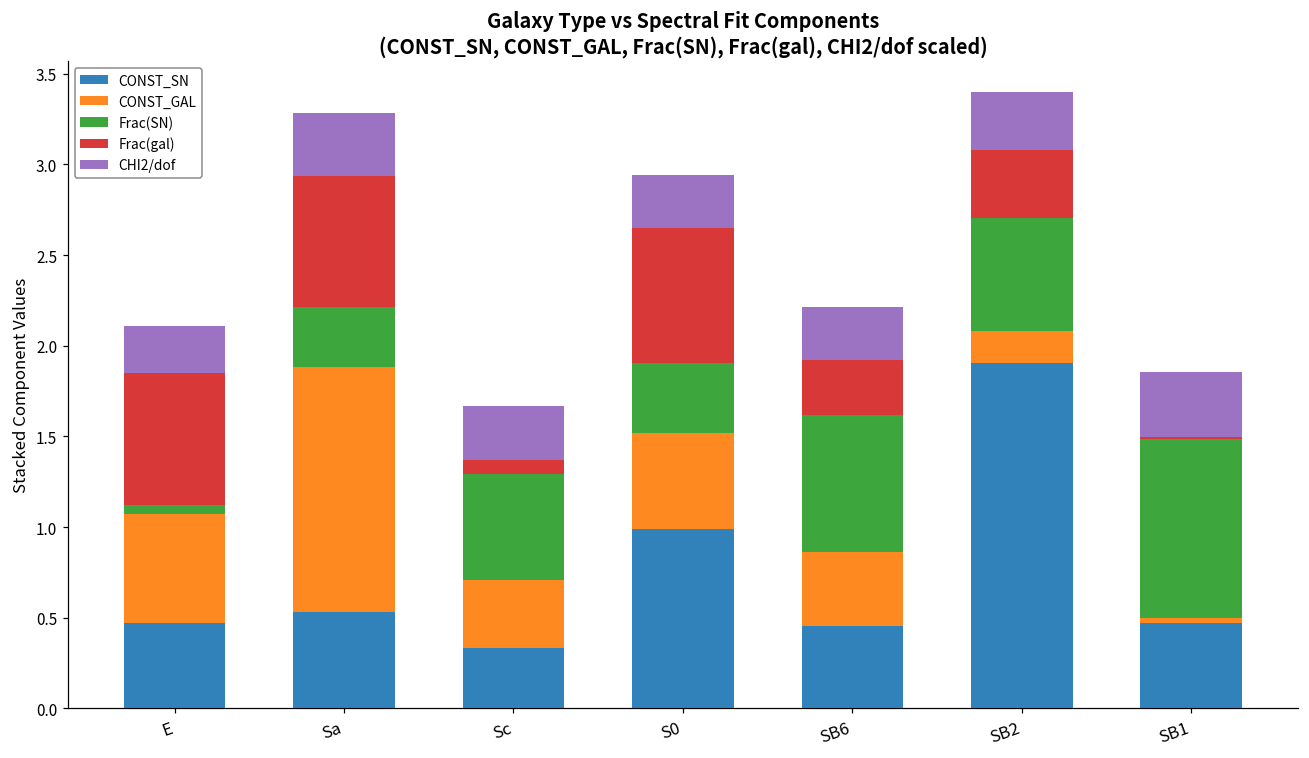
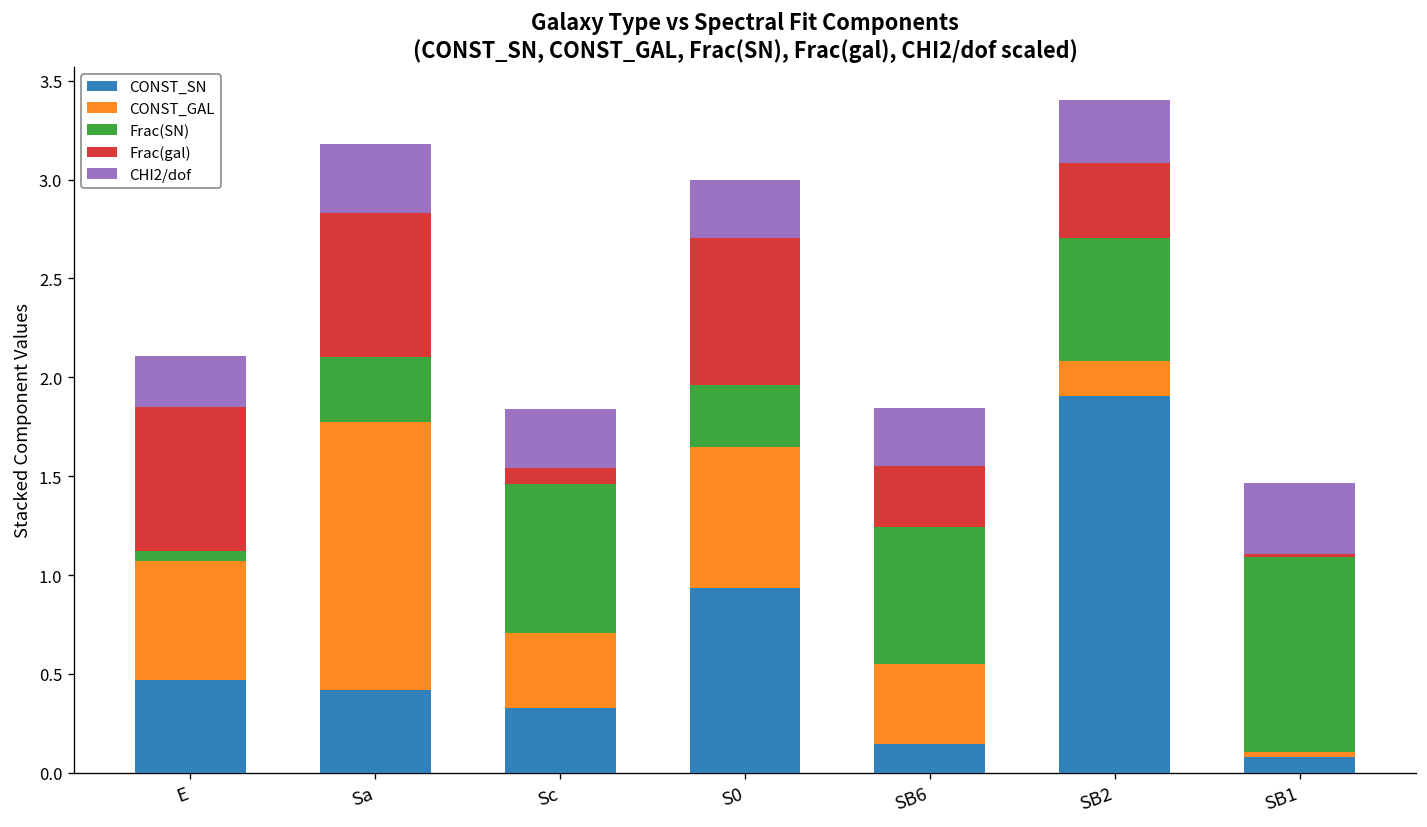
  {
    "CONST_SN": {
      "E": 0.47,
-     "Sa": 0.53,
+     "Sa": 0.42,
      "Sc": 0.33,
-     "S0": 0.99,
-     "SB6": 0.46,
+     "S0": 0.93,
+     "SB6": 0.15,
      "SB2": 1.91,
-     "SB1": 0.47
+     "SB1": 0.08
    },
    "CONST_GAL": {
      "E": 0.60,
      "Sa": 1.36,
      "Sc": 0.38,
-     "S0": 0.53,
+     "S0": 0.71,
      "SB6": 0.40,
      "SB2": 0.17,
      "SB1": 0.03
    },
    "Frac(SN)": {
      "E": 0.05,
      "Sa": 0.33,
-     "Sc": 0.59,
-     "S0": 0.39,
-     "SB6": 0.76,
+     "Sc": 0.76,
+     "S0": 0.31,
+     "SB6": 0.69,
      "SB2": 0.62,
      "SB1": 0.99
    },
    "Frac(gal)": {
      "E": 0.73,
      "Sa": 0.73,
      "Sc": 0.08,
      "S0": 0.75,
      "SB6": 0.31,
      "SB2": 0.38
    },
    "CHI2/dof": {
      "E": 0.25,
      "Sa": 0.35,
      "Sc": 0.30,
      "S0": 0.29,
      "SB6": 0.29,
      "SB2": 0.32,
      "SB1": 0.36
    }
  }
